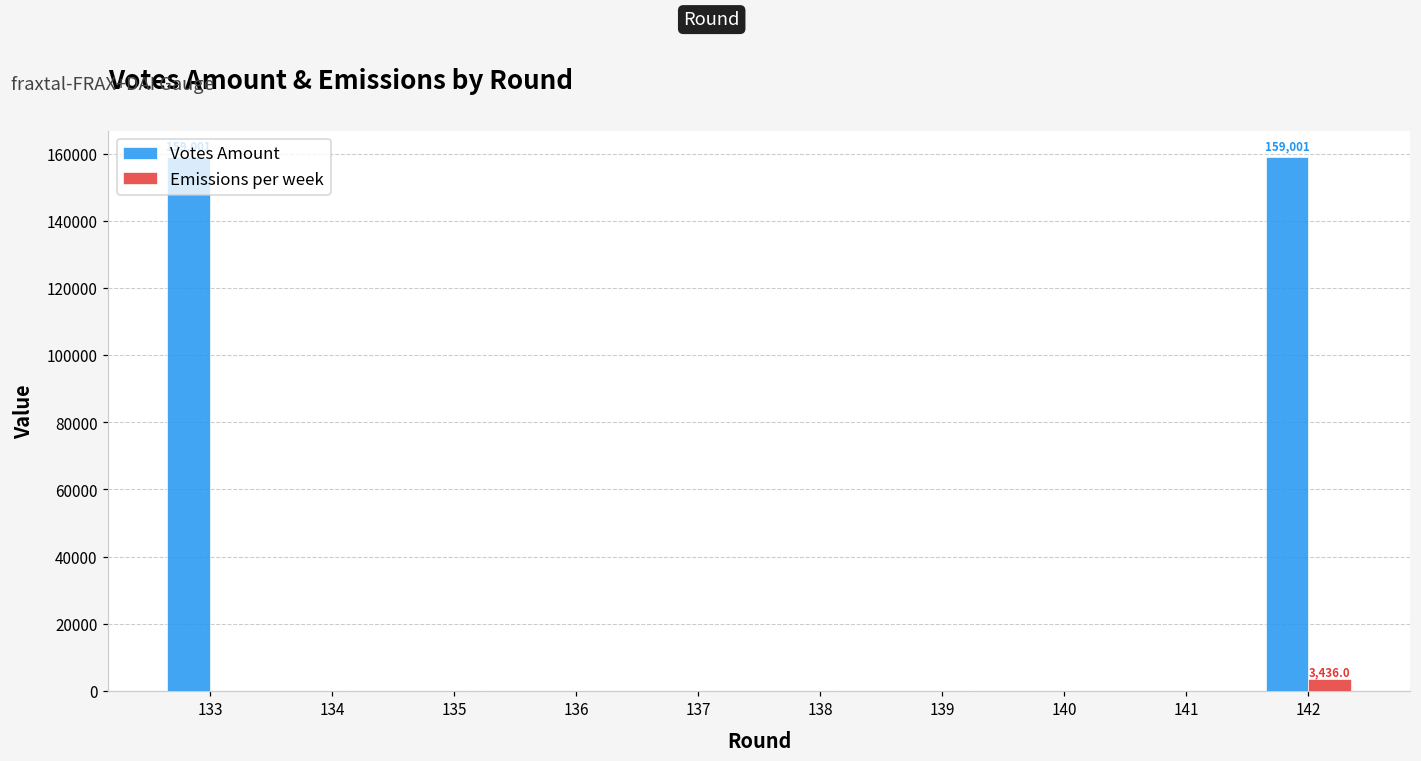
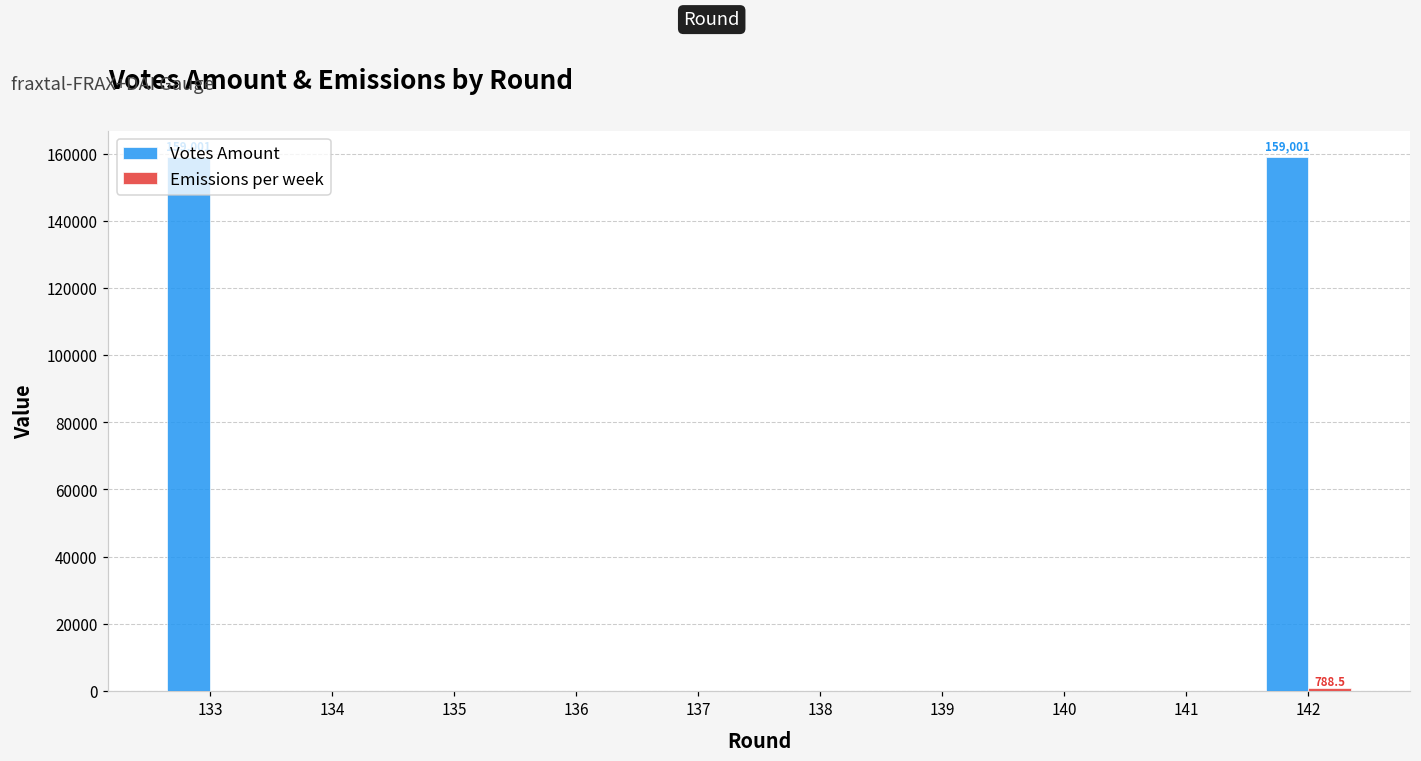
  {
    "Votes Amount": {
      "142": "159,001"
    },
    "Emissions per week": {
-     "142": "3,436.0"
+     "142": "788.5"
    }
  }
